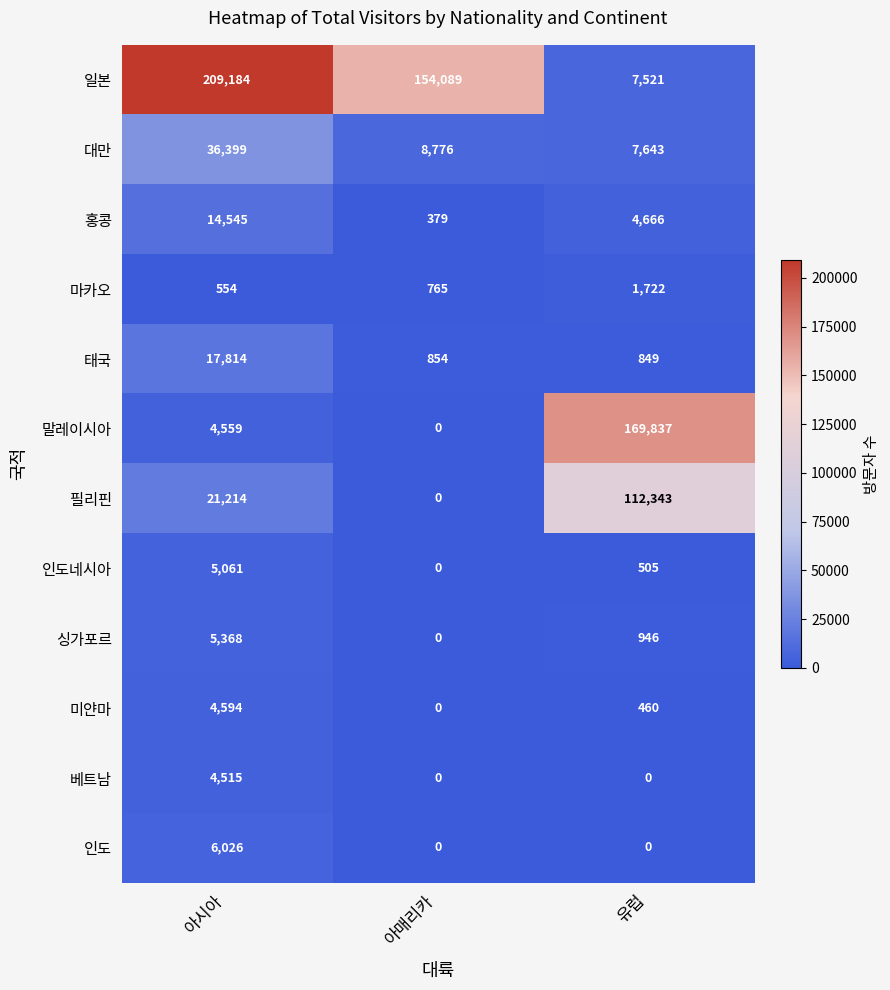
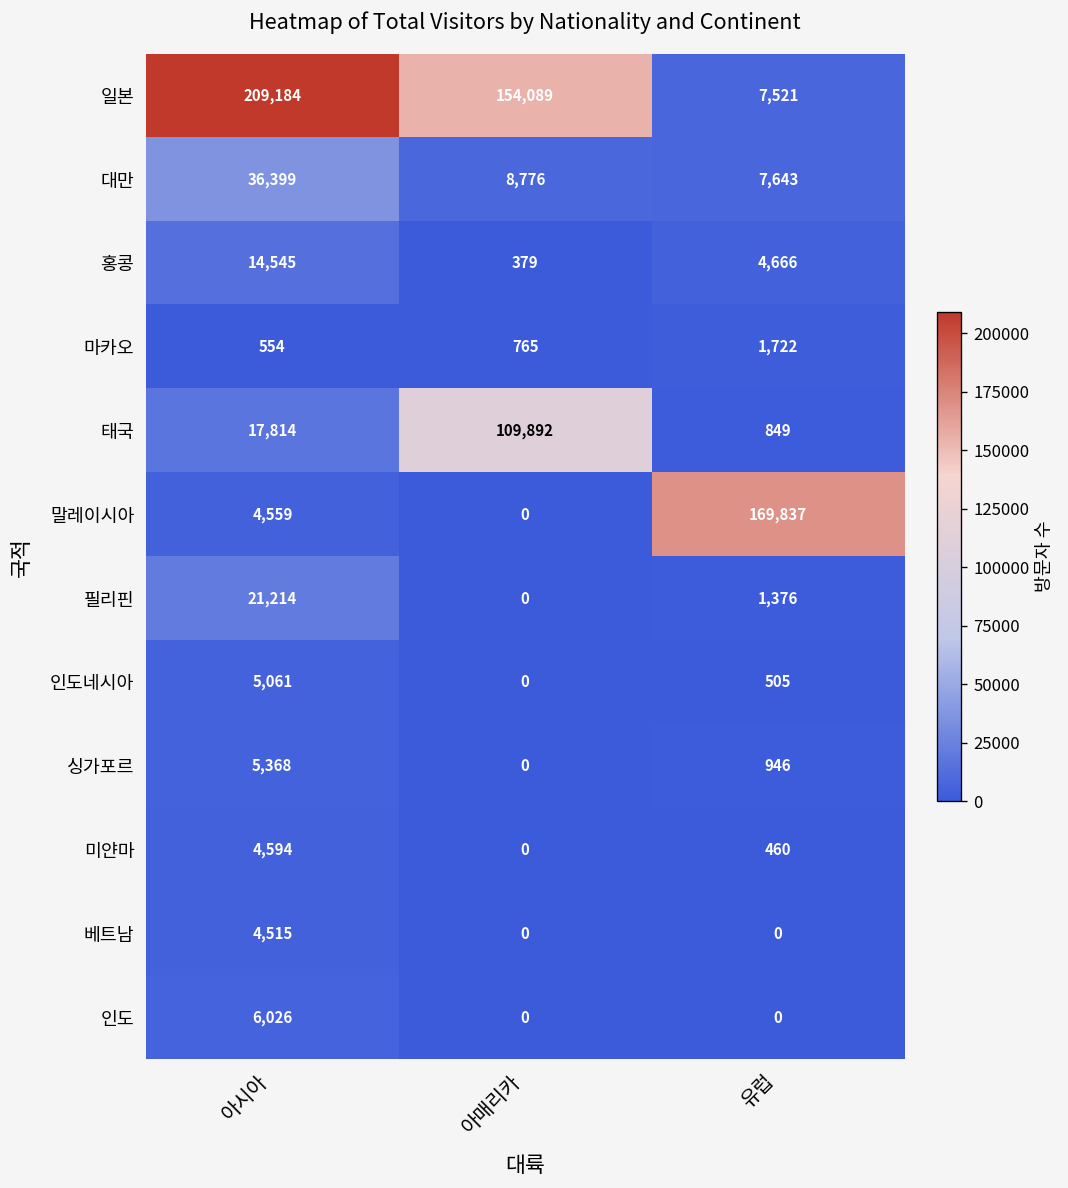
  {
    "일본": {
      "아시아": "209,184",
      "아매리카": "154,089",
      "유럽": "7,521"
    },
    "대만": {
      "아시아": "36,399",
      "아매리카": "8,776",
      "유럽": "7,643"
    },
    "홍콩": {
      "아시아": "14,545",
      "아매리카": "379",
      "유럽": "4,666"
    },
    "마카오": {
      "아시아": "554",
      "아매리카": "765",
      "유럽": "1,722"
    },
    "태국": {
      "아시아": "17,814",
-     "아매리카": "854",
+     "아매리카": "109,892",
      "유럽": "849"
    },
    "말레이시아": {
      "아시아": "4,559",
      "아매리카": "0",
      "유럽": "169,837"
    },
    "필리핀": {
      "아시아": "21,214",
      "아매리카": "0",
-     "유럽": "112,343"
+     "유럽": "1,376"
    },
    "인도네시아": {
      "아시아": "5,061",
      "아매리카": "0",
      "유럽": "505"
    },
    "싱가포르": {
      "아시아": "5,368",
      "아매리카": "0",
      "유럽": "946"
    },
    "미얀마": {
      "아시아": "4,594",
      "아매리카": "0",
      "유럽": "460"
    },
    "베트남": {
      "아시아": "4,515",
      "아매리카": "0",
      "유럽": "0"
    },
    "인도": {
      "아시아": "6,026",
      "아매리카": "0",
      "유럽": "0"
    }
  }
